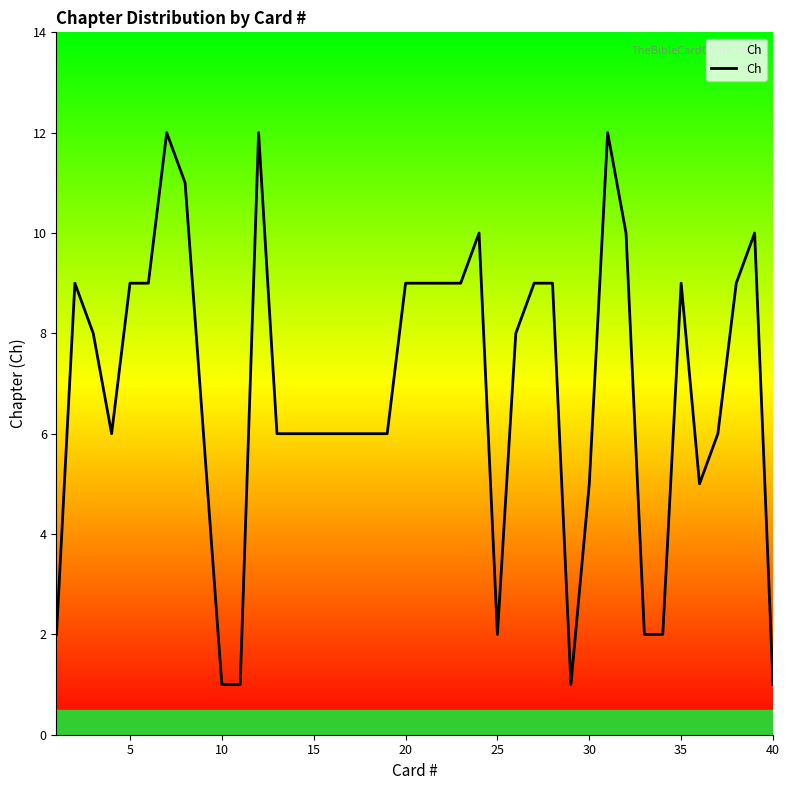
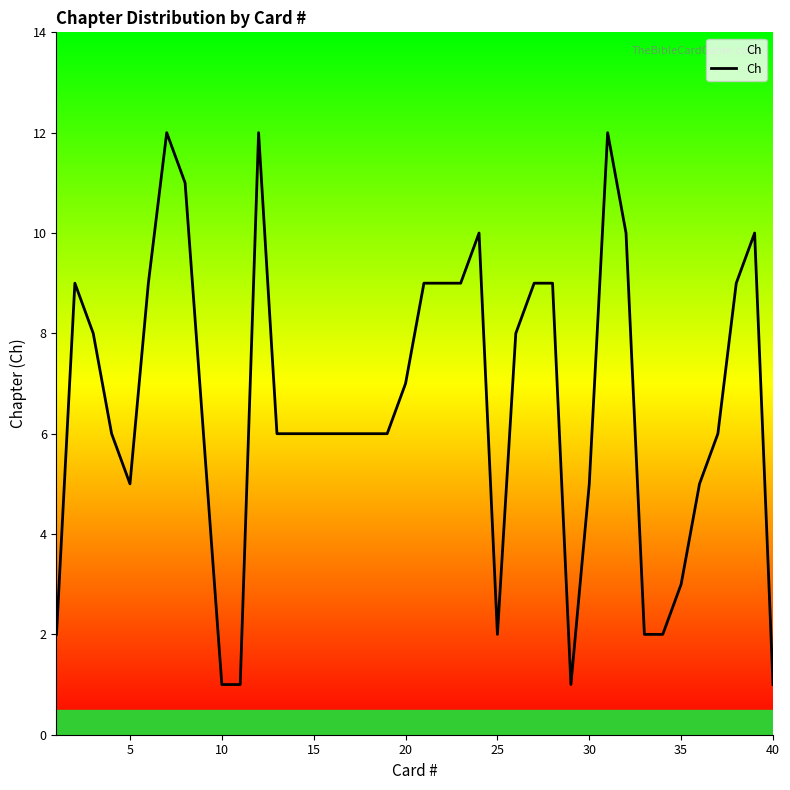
  {
-   "5": 9,
+   "5": 5,
    "10": 1,
    "15": 6,
-   "20": 9,
+   "20": 7,
    "25": 2,
    "30": 5,
-   "35": 9,
+   "35": 3,
    "40": 1
  }
